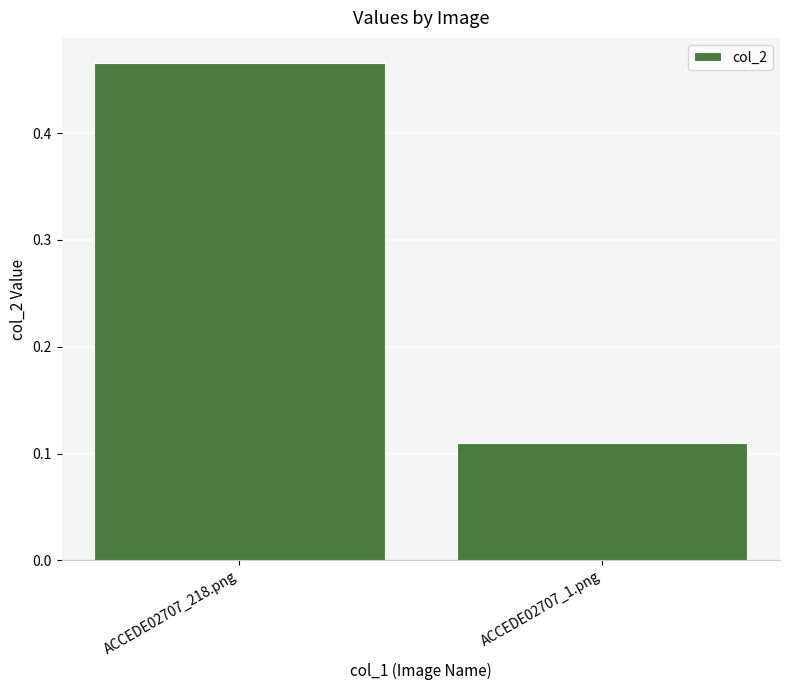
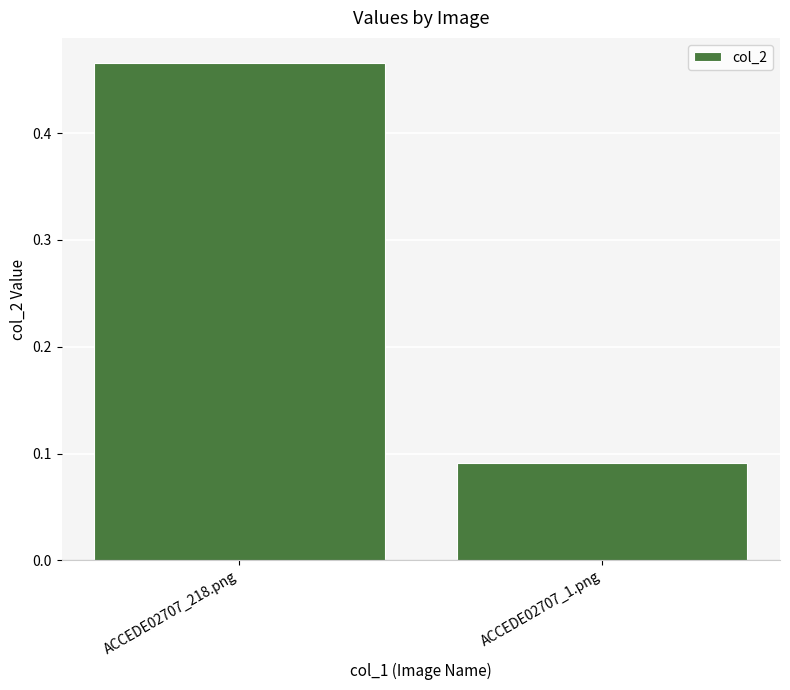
  {
    "ACCEDE02707_218.png": 0.466,
-   "ACCEDE02707_1.png": 0.110
+   "ACCEDE02707_1.png": 0.091
  }
